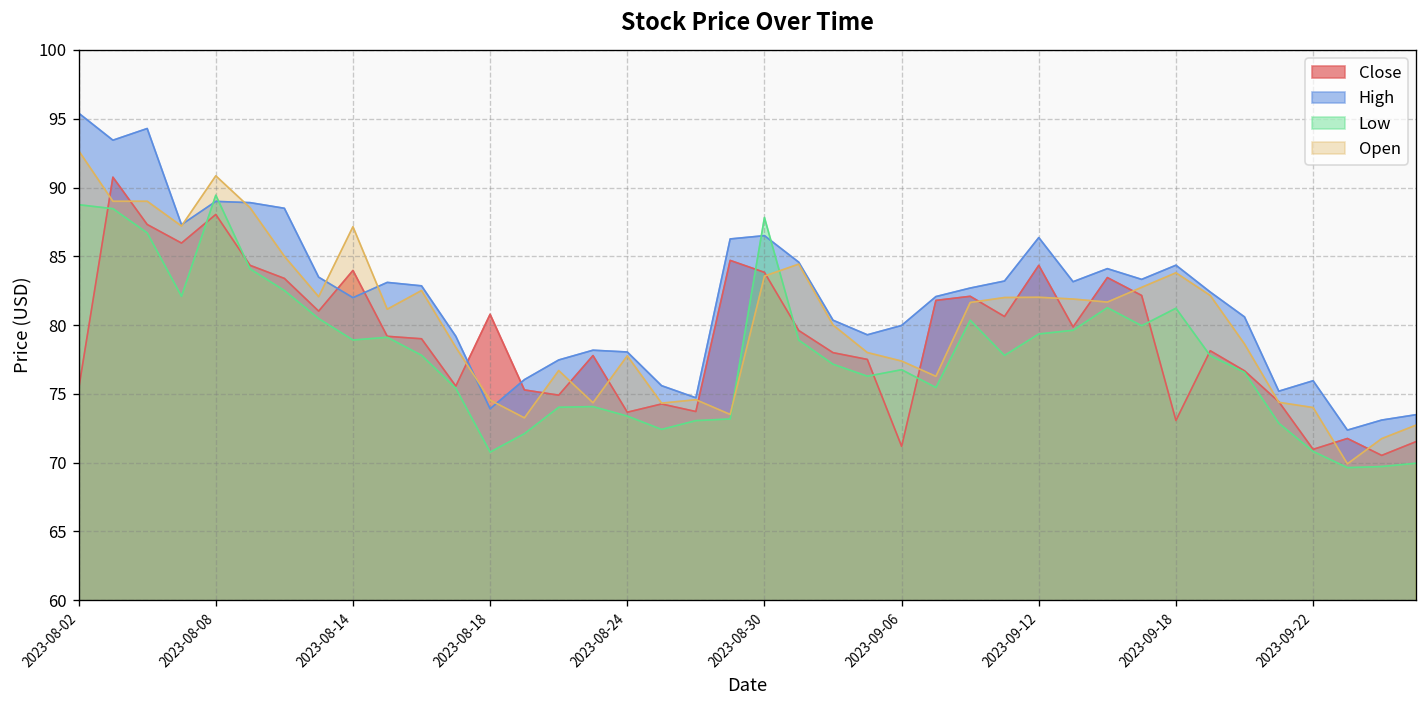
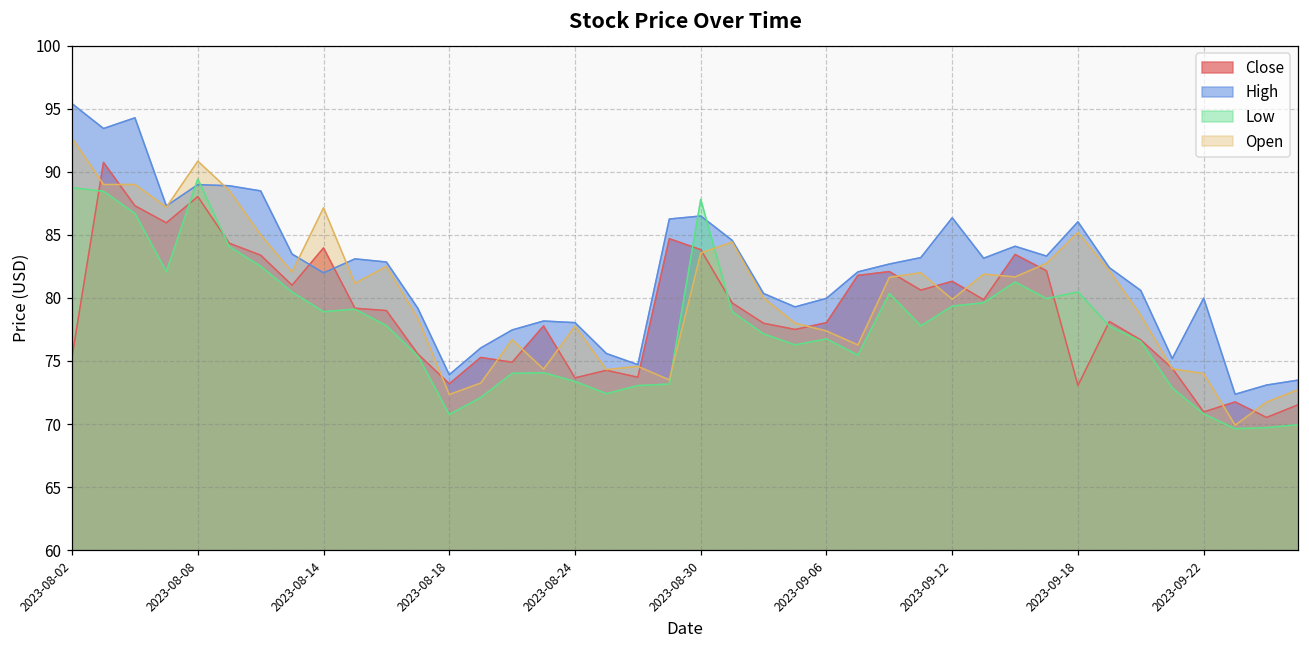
  {
    "Close": {
      "2023-08-02": 75.3,
      "2023-08-08": 88.0,
      "2023-08-14": 84.0,
-     "2023-08-18": 80.8,
+     "2023-08-18": 73.2,
      "2023-08-24": 73.7,
      "2023-08-30": 83.8,
-     "2023-09-06": 71.2,
-     "2023-09-12": 84.3,
+     "2023-09-06": 78.0,
+     "2023-09-12": 81.3,
      "2023-09-18": 73.1
    },
    "High": {
      "2023-08-02": 95.4,
      "2023-08-08": 89.0,
      "2023-08-14": 82.0,
      "2023-08-18": 73.9,
      "2023-08-24": 78.0,
      "2023-08-30": 86.5,
      "2023-09-06": 80.0,
      "2023-09-12": 86.4,
-     "2023-09-18": 84.4,
-     "2023-09-22": 76.0
+     "2023-09-18": 86.0,
+     "2023-09-22": 80.0
    },
    "Low": {
      "2023-08-02": 88.8,
      "2023-08-08": 89.4,
      "2023-08-14": 78.9,
      "2023-08-18": 70.8,
      "2023-08-24": 73.4,
      "2023-08-30": 87.8,
      "2023-09-06": 76.8,
      "2023-09-12": 79.4,
-     "2023-09-18": 81.2
+     "2023-09-18": 80.5
    },
    "Open": {
      "2023-08-02": 92.7,
      "2023-08-08": 90.9,
      "2023-08-14": 87.2,
-     "2023-08-18": 74.5,
+     "2023-08-18": 72.3,
      "2023-08-24": 77.8,
      "2023-08-30": 83.6,
      "2023-09-06": 77.4,
-     "2023-09-12": 82.0,
-     "2023-09-18": 83.8,
+     "2023-09-12": 79.9,
+     "2023-09-18": 85.2,
      "2023-09-22": 74.0
    }
  }
